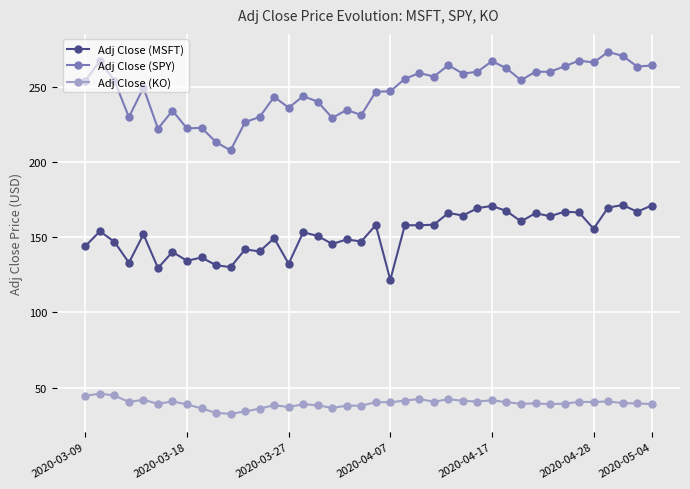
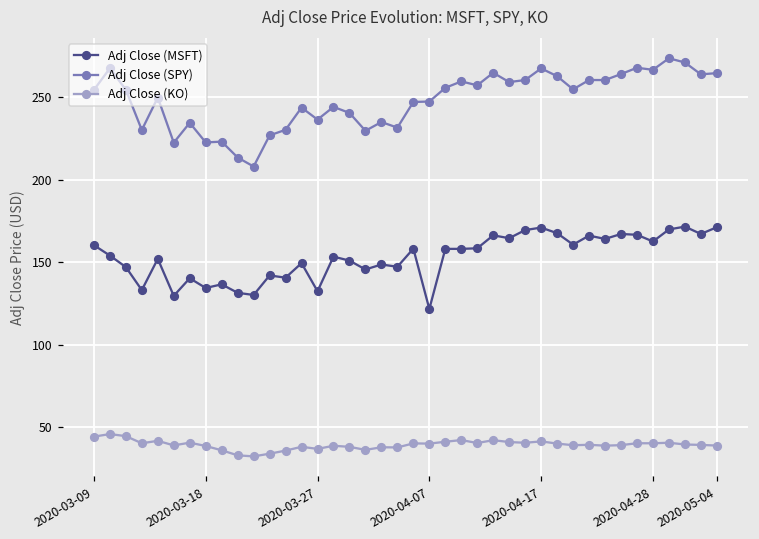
  {
    "Adj Close (MSFT)": {
-     "2020-03-09": 144,
+     "2020-03-09": 160,
      "2020-03-18": 134,
      "2020-03-27": 132,
      "2020-04-07": 122,
      "2020-04-17": 171,
-     "2020-04-28": 156,
+     "2020-04-28": 163,
      "2020-05-04": 171
    }
  }
